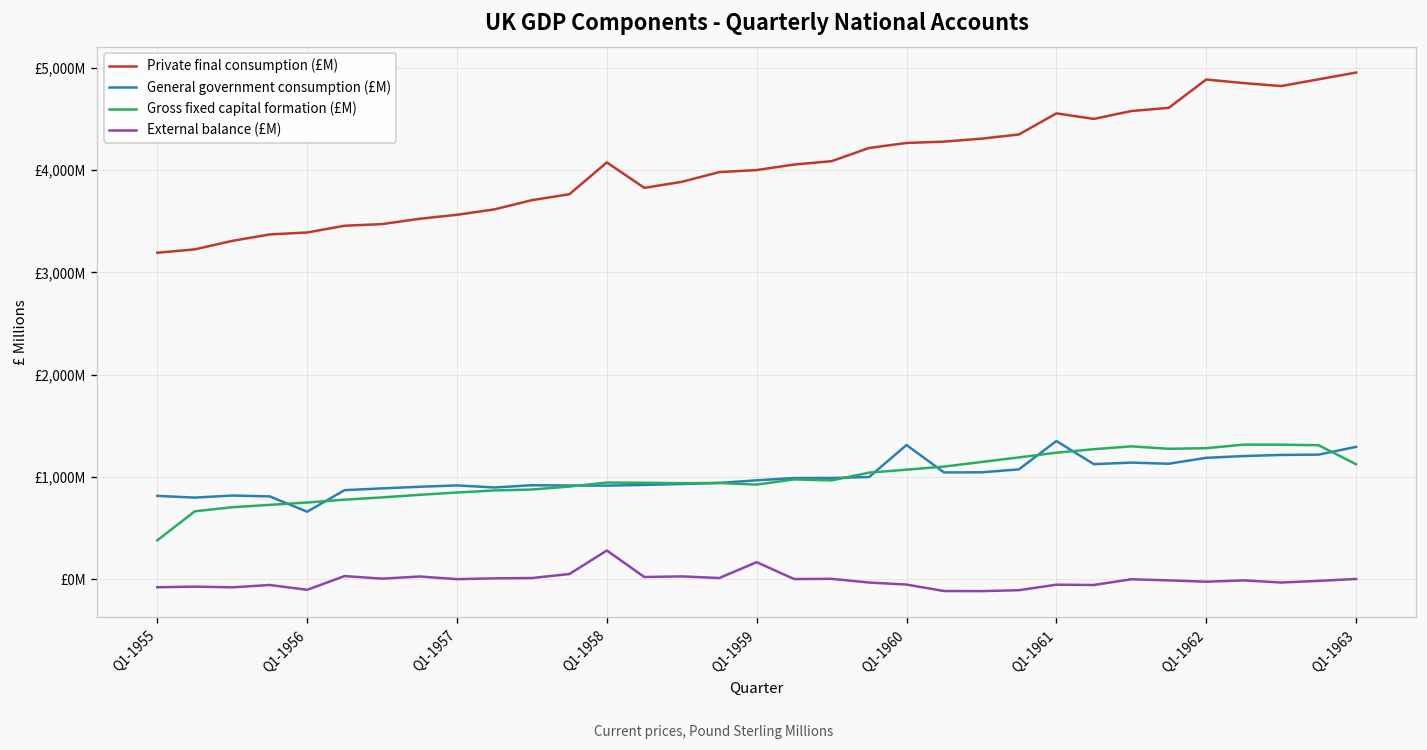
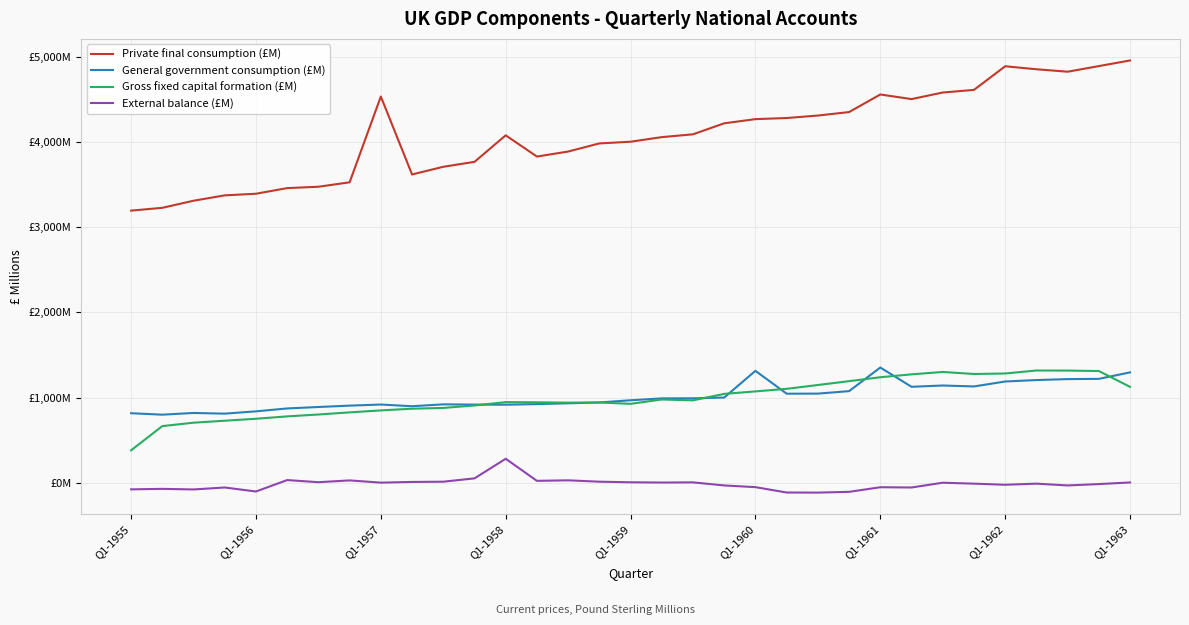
  {
    "Private final consumption (£M)": {
      "Q1-1955": "£3,200,000,000",
      "Q1-1956": "£3,400,000,000",
-     "Q1-1957": "£3,600,000,000",
+     "Q1-1957": "£4,500,000,000",
      "Q1-1958": "£4,100,000,000",
      "Q1-1959": "£4,000,000,000",
      "Q1-1960": "£4,300,000,000",
      "Q1-1961": "£4,600,000,000",
      "Q1-1962": "£4,900,000,000",
      "Q1-1963": "£5,000,000,000"
    },
    "General government consumption (£M)": {
      "Q1-1955": "£800,000,000",
-     "Q1-1956": "£700,000,000",
+     "Q1-1956": "£800,000,000",
      "Q1-1957": "£900,000,000",
      "Q1-1959": "£1,000,000,000",
      "Q1-1960": "£1,300,000,000",
      "Q1-1961": "£1,400,000,000",
      "Q1-1962": "£1,200,000,000",
      "Q1-1963": "£1,300,000,000"
    },
    "Gross fixed capital formation (£M)": {
      "Q1-1955": "£400,000,000",
      "Q1-1956": "£800,000,000",
      "Q1-1957": "£900,000,000",
      "Q1-1959": "£900,000,000",
      "Q1-1960": "£1,100,000,000",
      "Q1-1961": "£1,200,000,000",
      "Q1-1962": "£1,300,000,000",
      "Q1-1963": "£1,100,000,000"
    },
    "External balance (£M)": {
      "Q1-1955": "£-100,000,000",
      "Q1-1956": "£-100,000,000",
      "Q1-1957": "£0",
      "Q1-1958": "£300,000,000",
-     "Q1-1959": "£200,000,000",
+     "Q1-1959": "£0",
      "Q1-1960": "£-100,000,000",
      "Q1-1961": "£-100,000,000",
      "Q1-1962": "£0",
      "Q1-1963": "£0"
    }
  }
